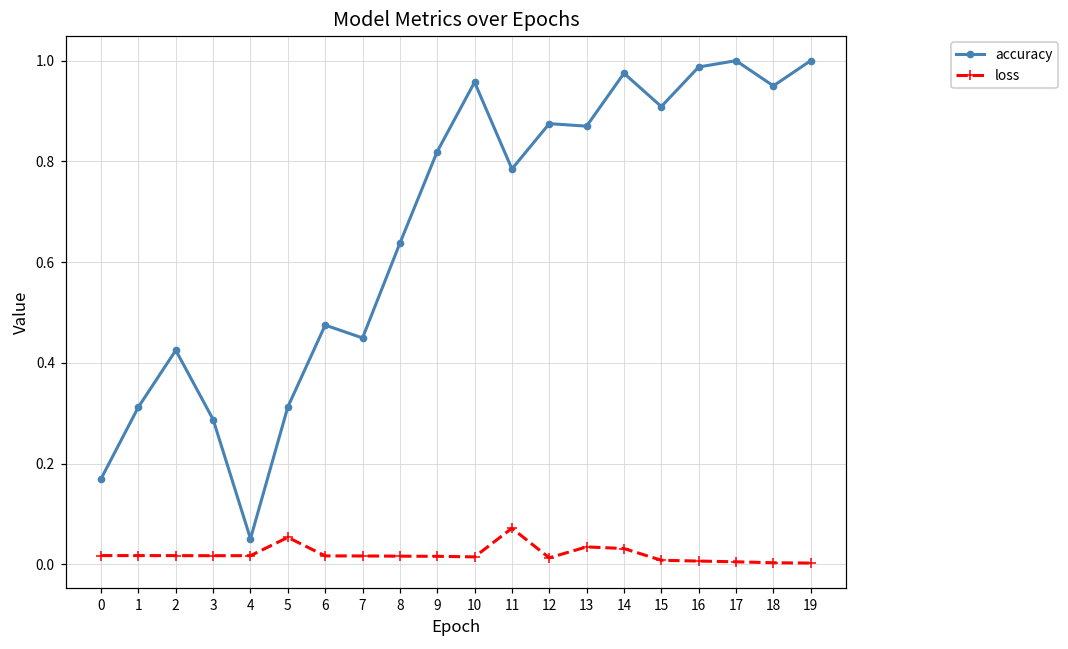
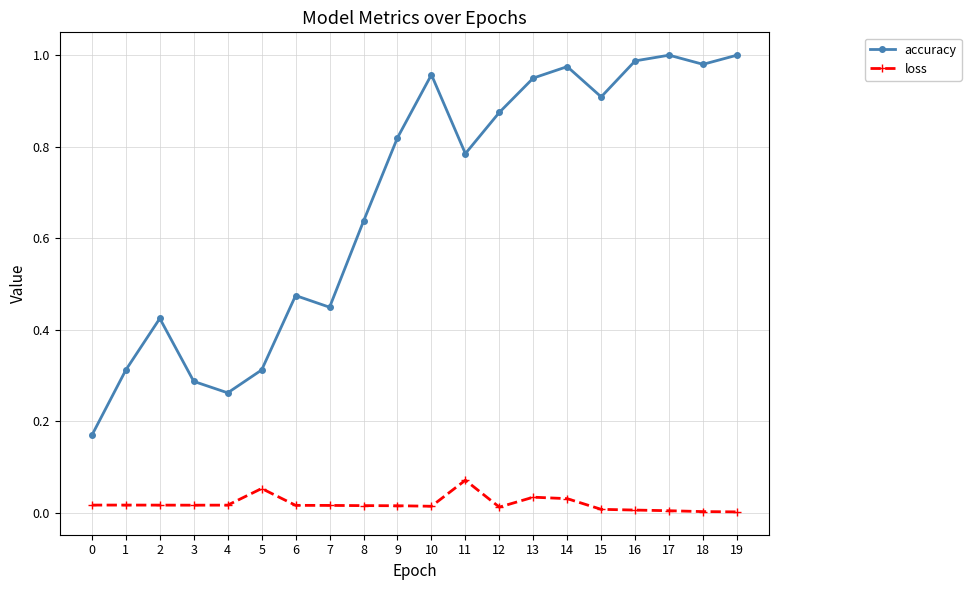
  {
    "accuracy": {
      "0": 0.17,
      "1": 0.31,
      "2": 0.43,
      "3": 0.29,
-     "4": 0.05,
+     "4": 0.26,
      "5": 0.31,
      "6": 0.48,
      "7": 0.45,
      "8": 0.64,
      "9": 0.82,
      "10": 0.96,
      "11": 0.79,
      "12": 0.88,
-     "13": 0.87,
+     "13": 0.95,
      "14": 0.98,
      "15": 0.91,
      "16": 0.99,
      "17": 1.00,
-     "18": 0.95,
+     "18": 0.98,
      "19": 1.00
    },
    "loss": {
      "0": 0.02,
      "1": 0.02,
      "2": 0.02,
      "3": 0.02,
      "4": 0.02,
      "5": 0.05,
      "6": 0.02,
      "7": 0.02,
      "8": 0.02,
      "9": 0.02,
      "10": 0.01,
      "11": 0.07,
      "12": 0.01,
      "13": 0.03,
      "14": 0.03,
      "15": 0.01,
      "16": 0.01,
      "17": 0.01,
      "18": 0.00,
      "19": 0.00
    }
  }
